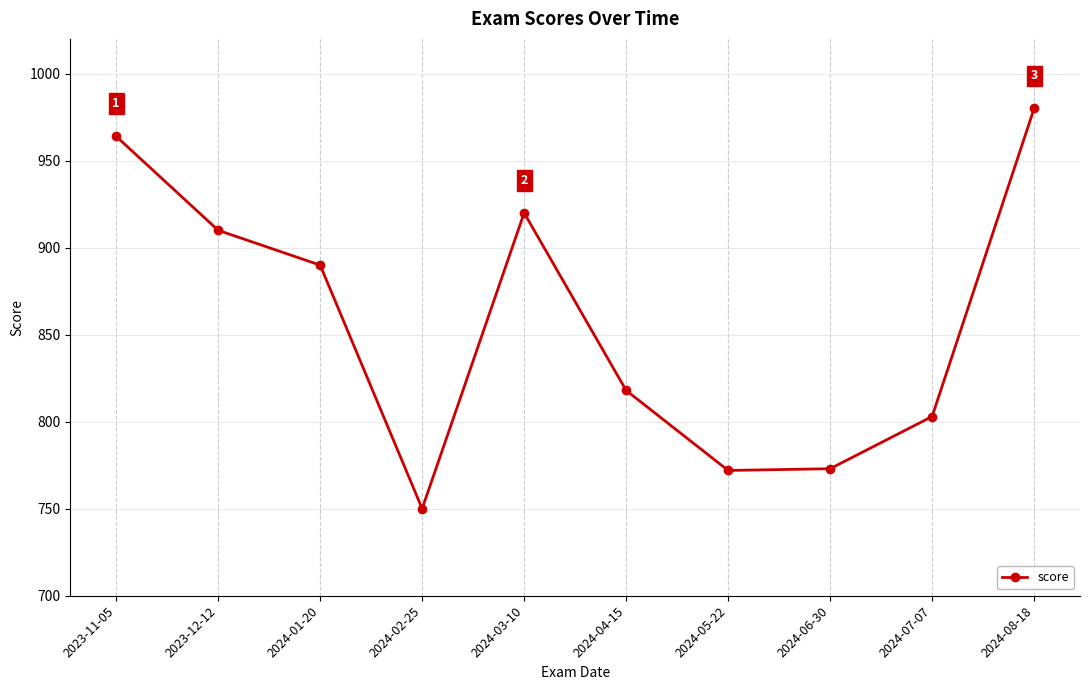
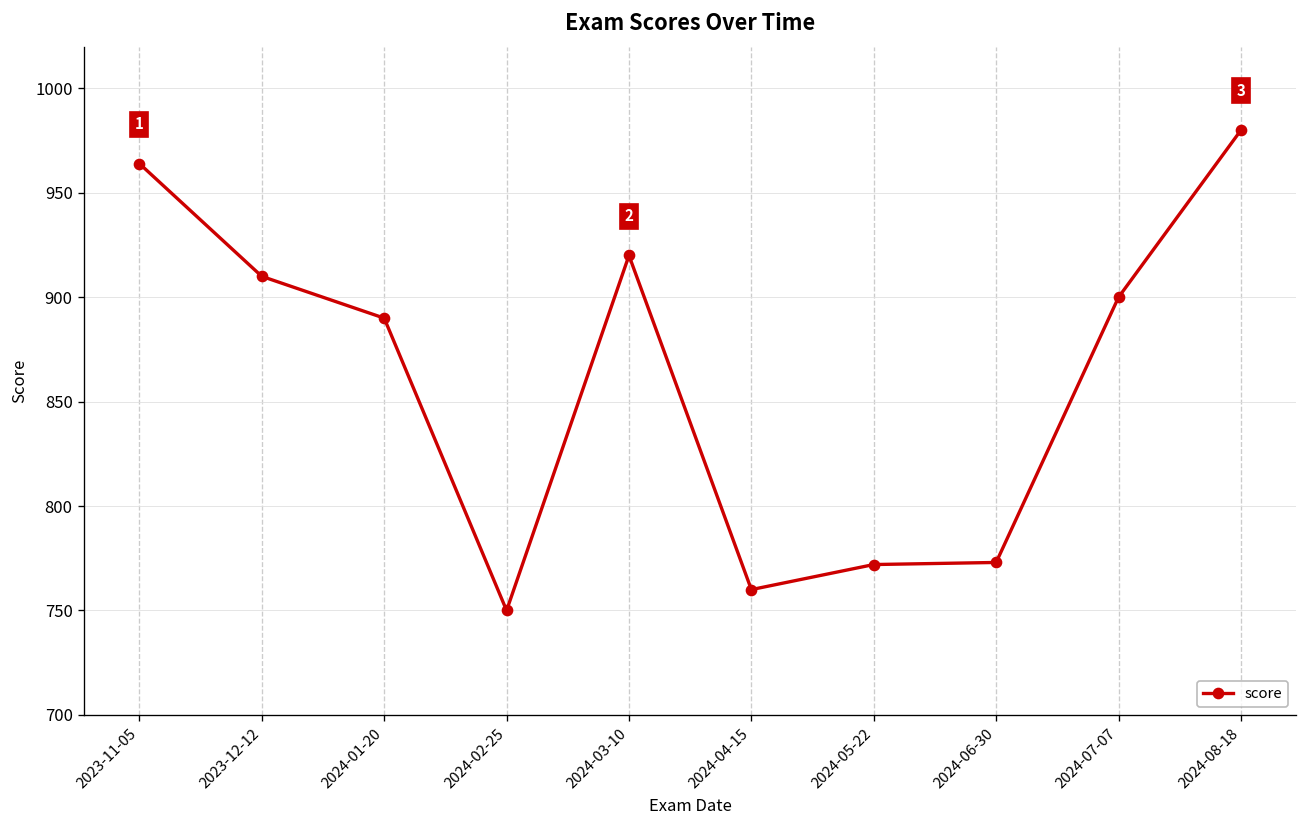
  {
    "2023-11-05": 964,
    "2023-12-12": 910,
    "2024-01-20": 890,
    "2024-02-25": 750,
    "2024-03-10": 920,
-   "2024-04-15": 818,
+   "2024-04-15": 760,
    "2024-05-22": 772,
    "2024-06-30": 773,
-   "2024-07-07": 803,
+   "2024-07-07": 900,
    "2024-08-18": 980
  }
